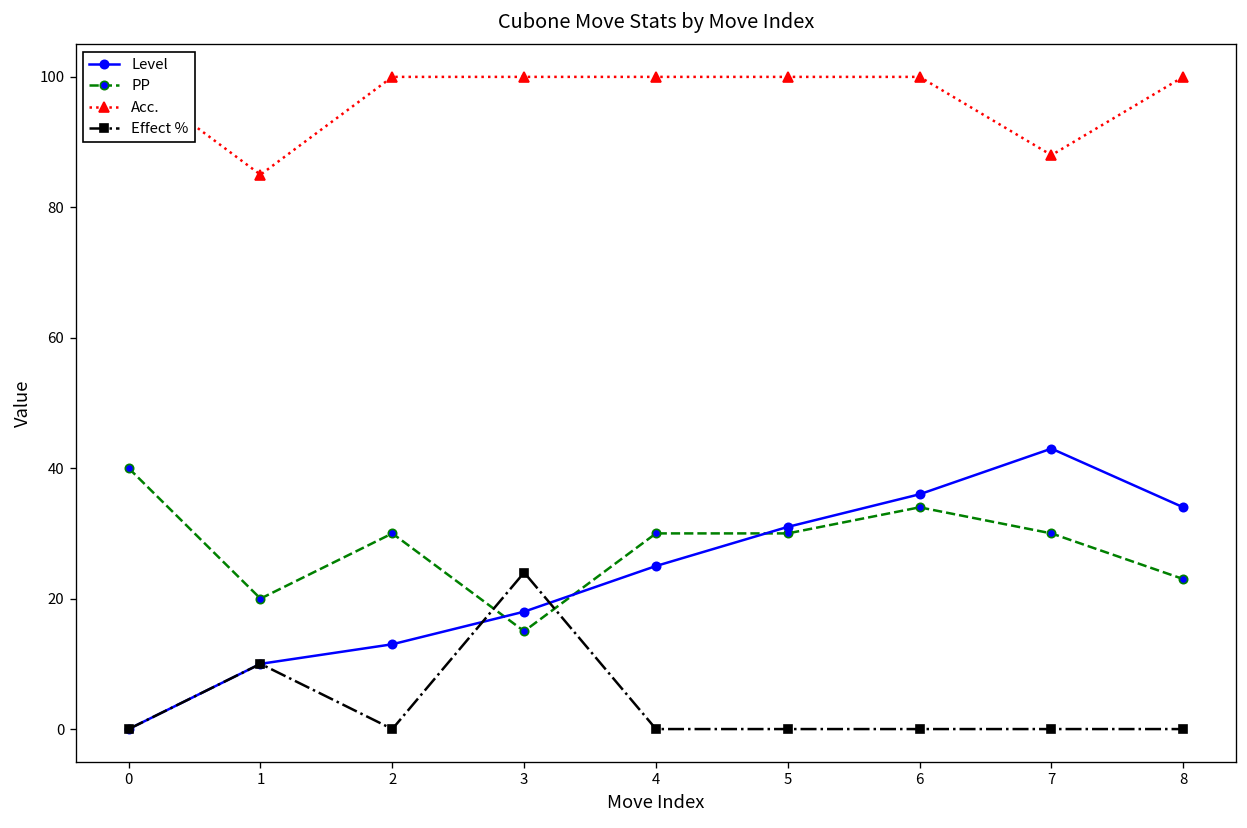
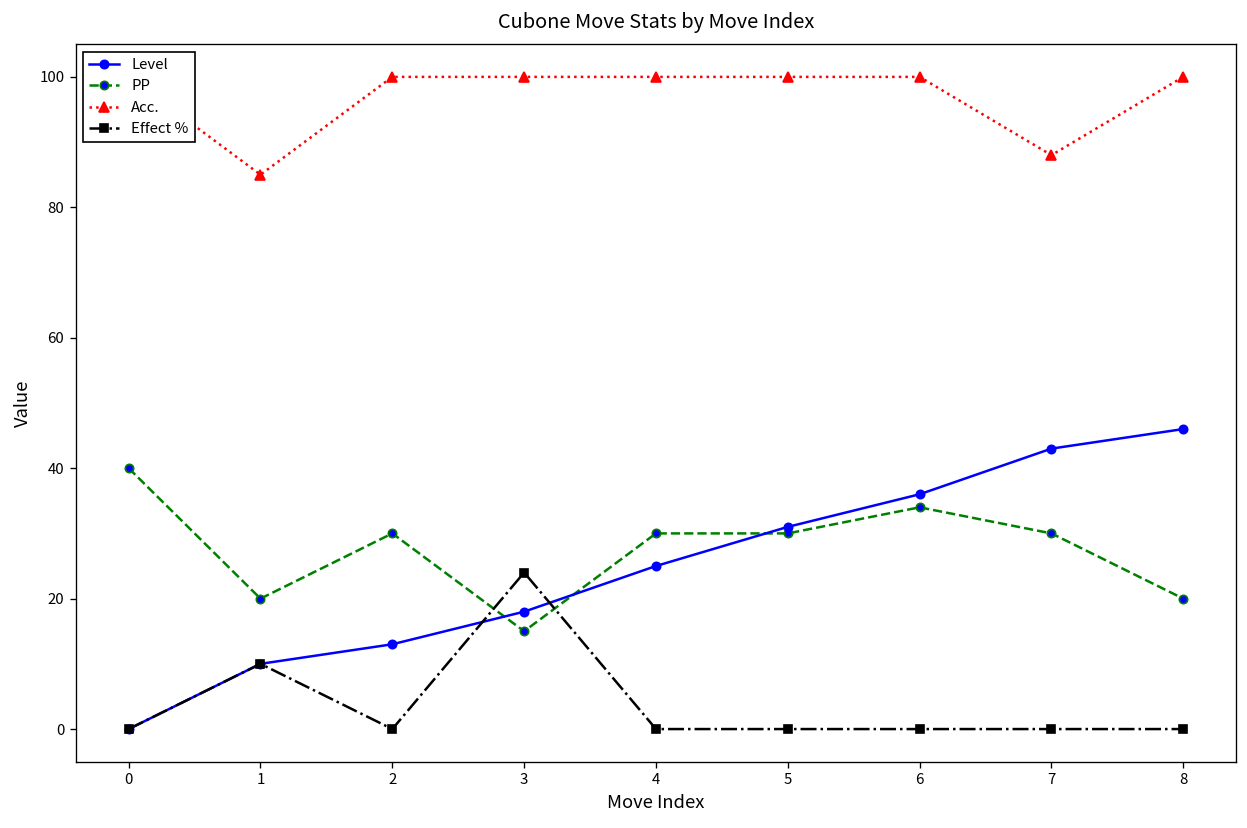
  {
    "Level": {
      "2": 13,
      "3": 18,
      "4": 25,
      "5": 31,
      "6": 36,
      "7": 43,
-     "8": 34
+     "8": 46
    },
    "PP": {
      "0": 40,
      "1": 20,
      "2": 30,
      "3": 15,
      "4": 30,
      "5": 30,
      "6": 34,
      "7": 30,
-     "8": 23
+     "8": 20
    },
    "Acc.": {
      "1": 85,
      "2": 100,
      "3": 100,
      "4": 100,
      "5": 100,
      "6": 100,
      "7": 88,
      "8": 100
    },
    "Effect %": {
      "2": 0,
      "3": 24,
      "4": 0,
      "5": 0,
      "6": 0,
      "7": 0,
      "8": 0
    }
  }
